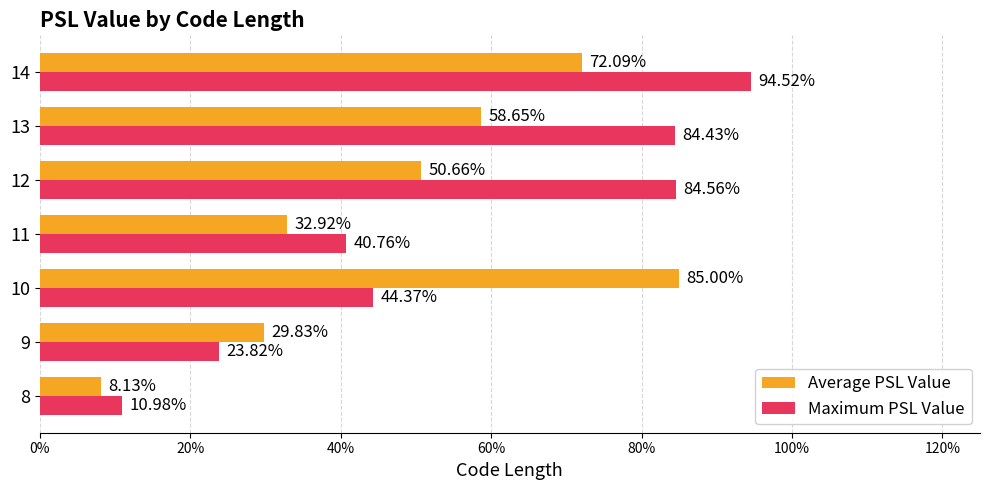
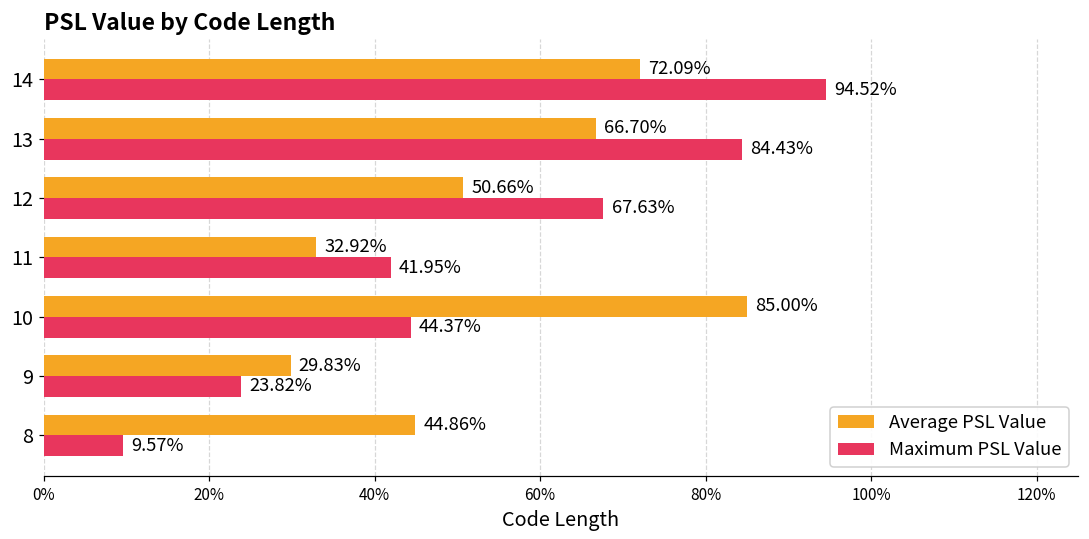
  {
    "Average PSL Value": {
      "14": "72.09%",
-     "13": "58.65%",
+     "13": "66.70%",
      "12": "50.66%",
      "11": "32.92%",
      "10": "85.00%",
      "9": "29.83%",
-     "8": "8.13%"
+     "8": "44.86%"
    },
    "Maximum PSL Value": {
      "14": "94.52%",
      "13": "84.43%",
-     "12": "84.56%",
-     "11": "40.76%",
+     "12": "67.63%",
+     "11": "41.95%",
      "10": "44.37%",
      "9": "23.82%",
-     "8": "10.98%"
+     "8": "9.57%"
    }
  }
